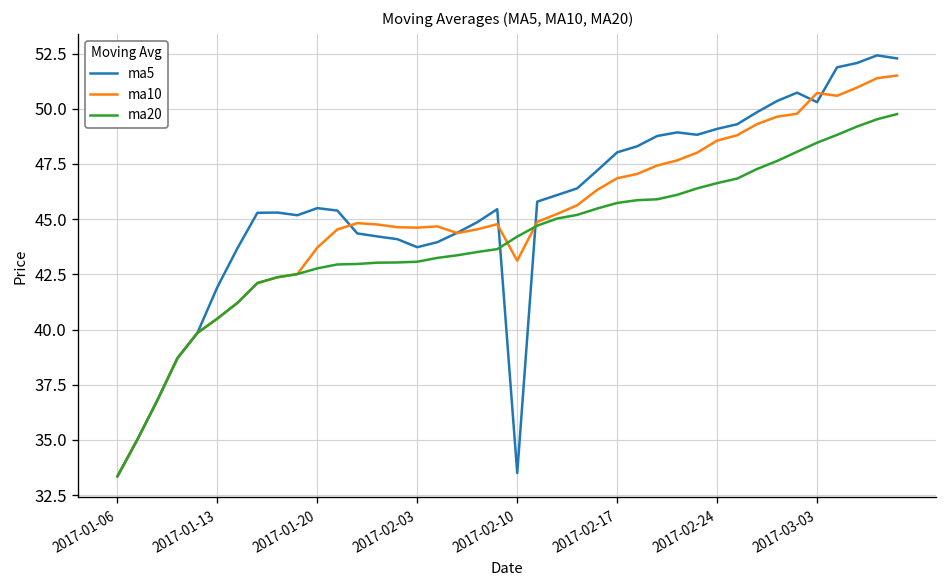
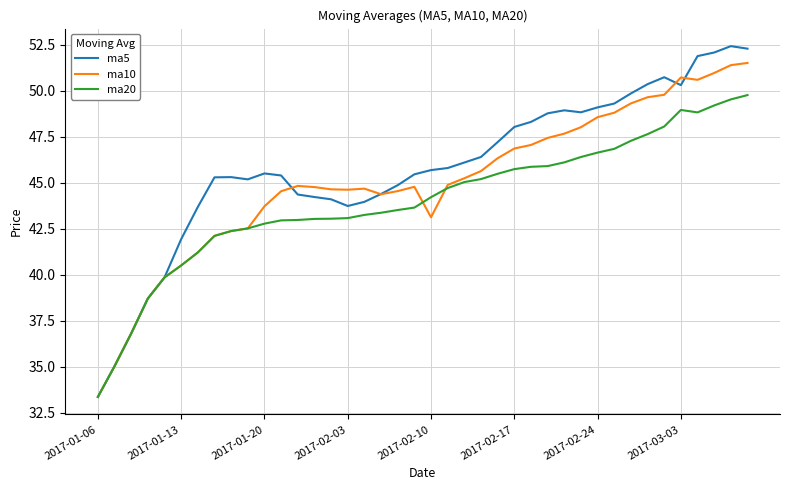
  {
    "ma5": {
      "2017-01-13": 41.9,
      "2017-01-20": 45.5,
      "2017-02-03": 43.7,
-     "2017-02-10": 33.5,
+     "2017-02-10": 45.7,
      "2017-02-17": 48.0,
      "2017-02-24": 49.1,
      "2017-03-03": 50.3
    },
    "ma10": {
      "2017-01-20": 43.7,
      "2017-02-03": 44.6,
      "2017-02-10": 43.1,
      "2017-02-17": 46.9,
      "2017-02-24": 48.6,
      "2017-03-03": 50.7
    },
    "ma20": {
      "2017-01-20": 42.8,
      "2017-02-03": 43.1,
      "2017-02-10": 44.2,
      "2017-02-17": 45.7,
      "2017-02-24": 46.6,
-     "2017-03-03": 48.5
+     "2017-03-03": 49.0
    }
  }
